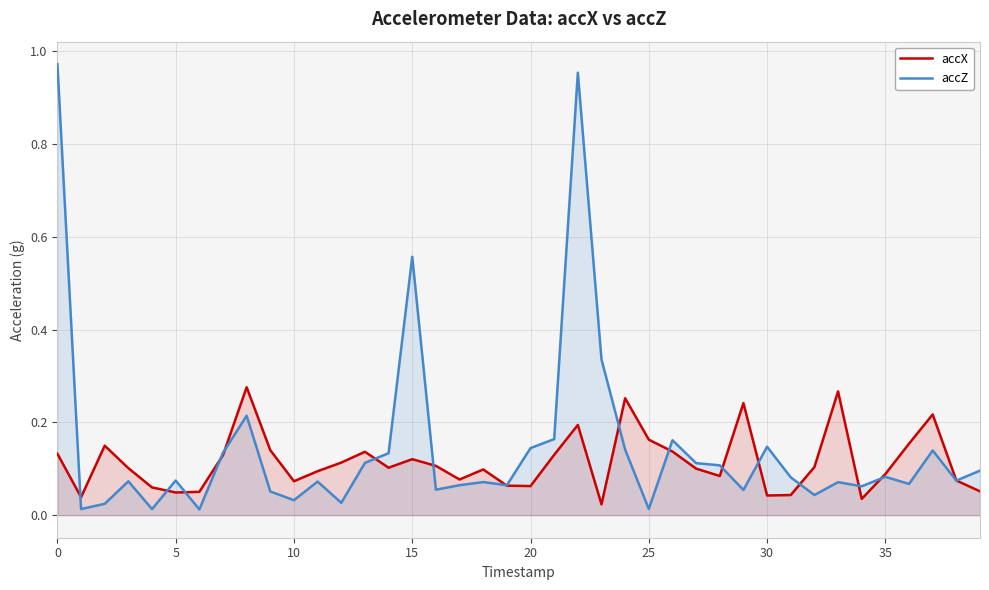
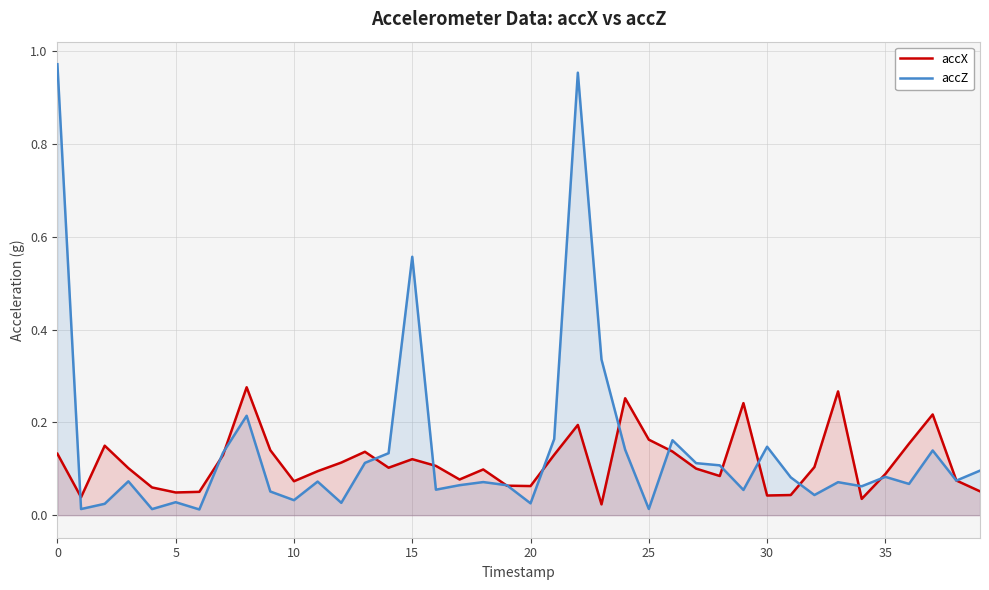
  {
    "accX": {
      "0": 0.13,
      "5": 0.05,
      "10": 0.07,
      "15": 0.12,
      "20": 0.06,
      "25": 0.16,
      "30": 0.04,
      "35": 0.09
    },
    "accZ": {
      "0": 0.97,
-     "5": 0.07,
+     "5": 0.03,
      "10": 0.03,
      "15": 0.56,
-     "20": 0.14,
+     "20": 0.03,
      "25": 0.01,
      "30": 0.15,
      "35": 0.08
    }
  }
